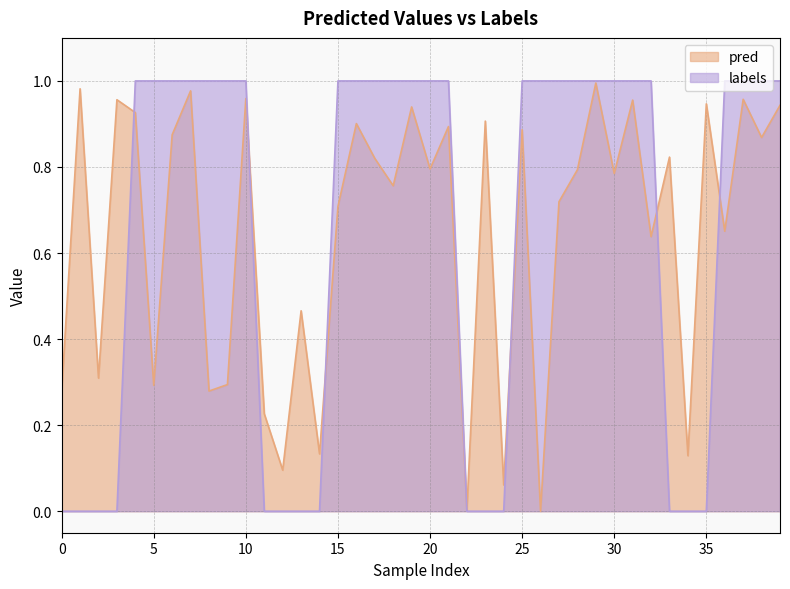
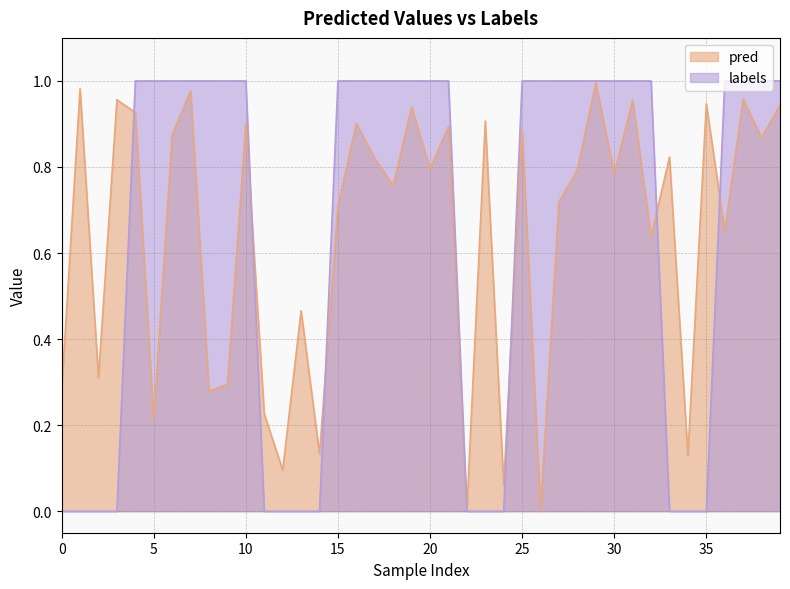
  {
    "pred": {
      "0": 0.28,
-     "5": 0.29,
-     "10": 0.96,
+     "5": 0.21,
+     "10": 0.90,
      "15": 0.71,
      "20": 0.80,
      "25": 0.89,
      "30": 0.78,
      "35": 0.95
    },
    "labels": {
      "0": 0.00,
      "5": 1.00,
      "10": 1.00,
      "15": 1.00,
      "20": 1.00,
      "25": 1.00,
      "30": 1.00,
      "35": 0.00
    }
  }
